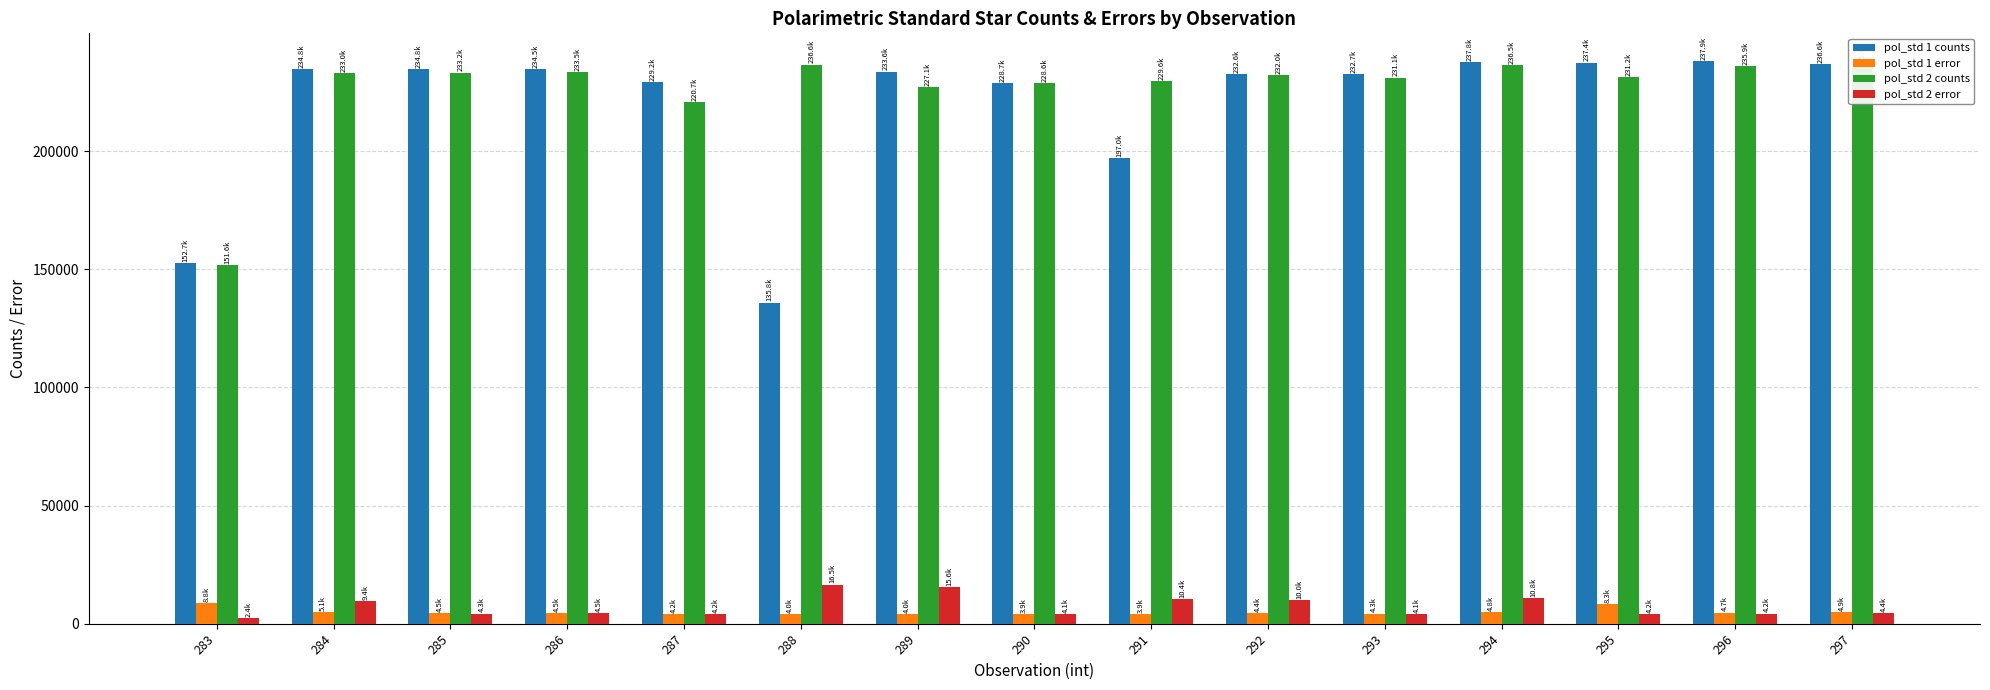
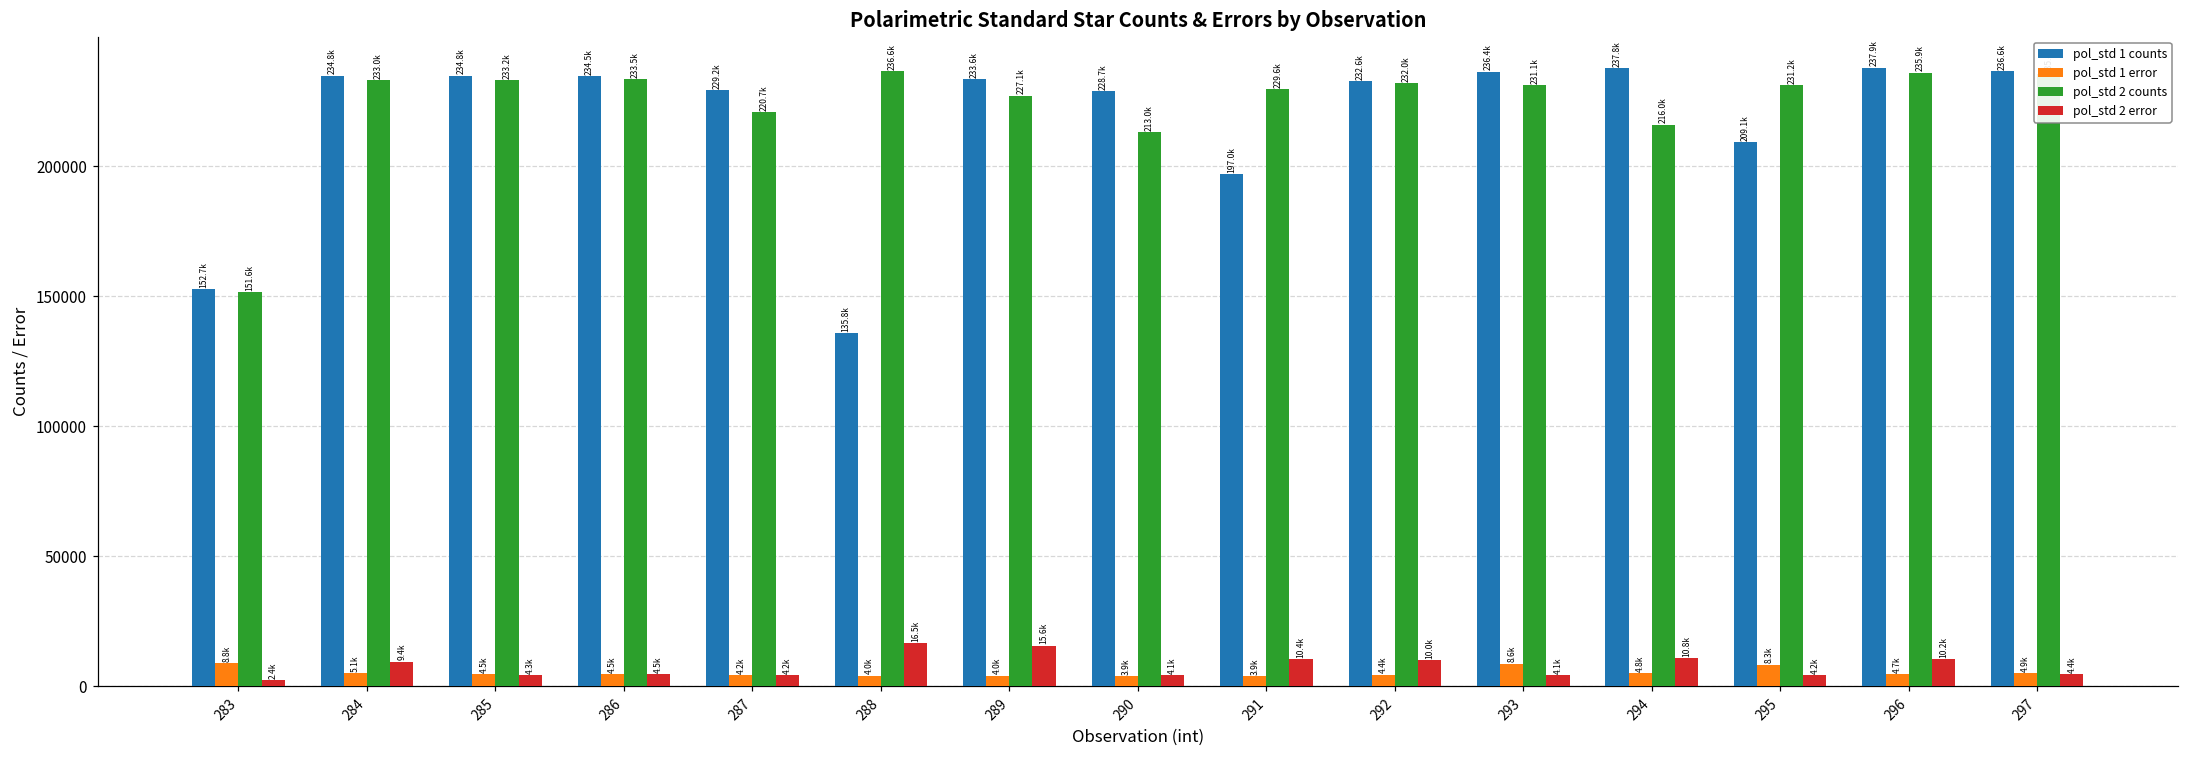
  {
    "pol_std 1 counts": {
      "283": "152.7k",
      "284": "234.8k",
      "285": "234.8k",
      "286": "234.5k",
      "287": "229.2k",
      "288": "135.8k",
      "289": "233.6k",
      "290": "228.7k",
      "291": "197.0k",
      "292": "232.6k",
-     "293": "232.7k",
+     "293": "236.4k",
      "294": "237.8k",
-     "295": "237.4k",
+     "295": "209.1k",
      "296": "237.9k",
      "297": "236.6k"
    },
    "pol_std 1 error": {
      "283": "8.8k",
      "284": "5.1k",
      "285": "4.5k",
      "286": "4.5k",
      "287": "4.2k",
      "288": "4.0k",
      "289": "4.0k",
      "290": "3.9k",
      "291": "3.9k",
      "292": "4.4k",
-     "293": "4.3k",
+     "293": "8.6k",
      "294": "4.8k",
      "295": "8.3k",
      "296": "4.7k",
      "297": "4.9k"
    },
    "pol_std 2 counts": {
      "283": "151.6k",
      "284": "233.0k",
      "285": "233.2k",
      "286": "233.5k",
      "287": "220.7k",
      "288": "236.6k",
      "289": "227.1k",
-     "290": "228.6k",
+     "290": "213.0k",
      "291": "229.6k",
      "292": "232.0k",
      "293": "231.1k",
-     "294": "236.5k",
+     "294": "216.0k",
      "295": "231.2k",
      "296": "235.9k"
    },
    "pol_std 2 error": {
      "283": "2.4k",
      "284": "9.4k",
      "285": "4.3k",
      "286": "4.5k",
      "287": "4.2k",
      "288": "16.5k",
      "289": "15.6k",
      "290": "4.1k",
      "291": "10.4k",
      "292": "10.0k",
      "293": "4.1k",
      "294": "10.8k",
      "295": "4.2k",
-     "296": "4.2k",
+     "296": "10.2k",
      "297": "4.4k"
    }
  }
